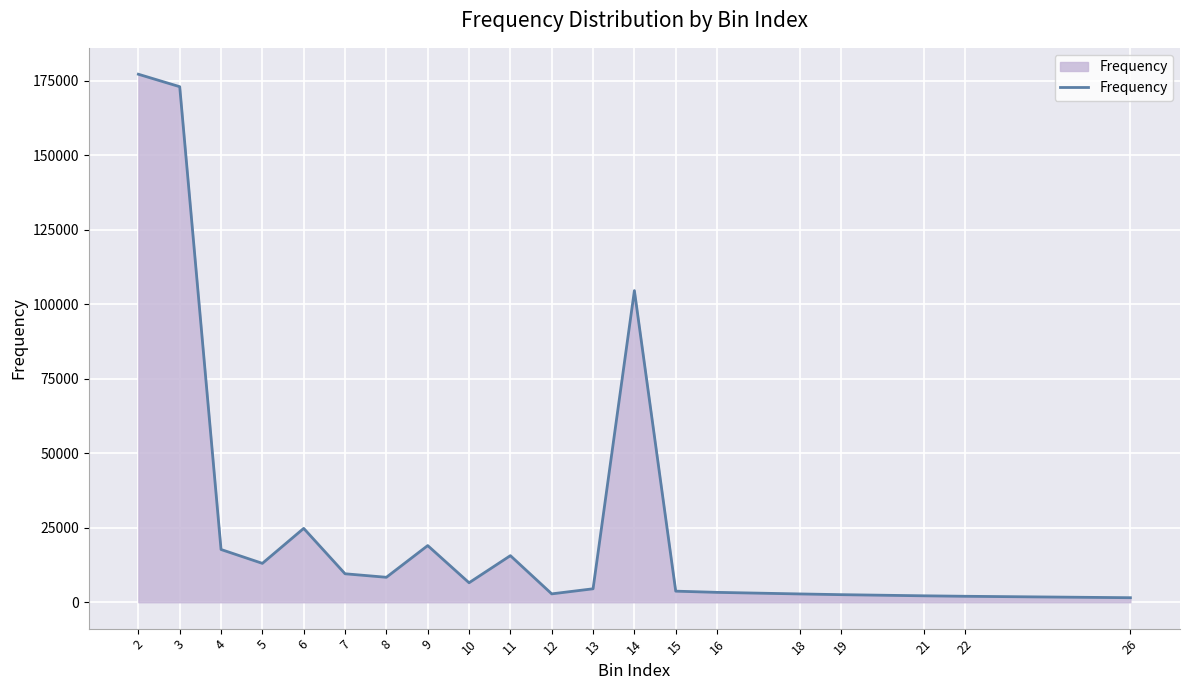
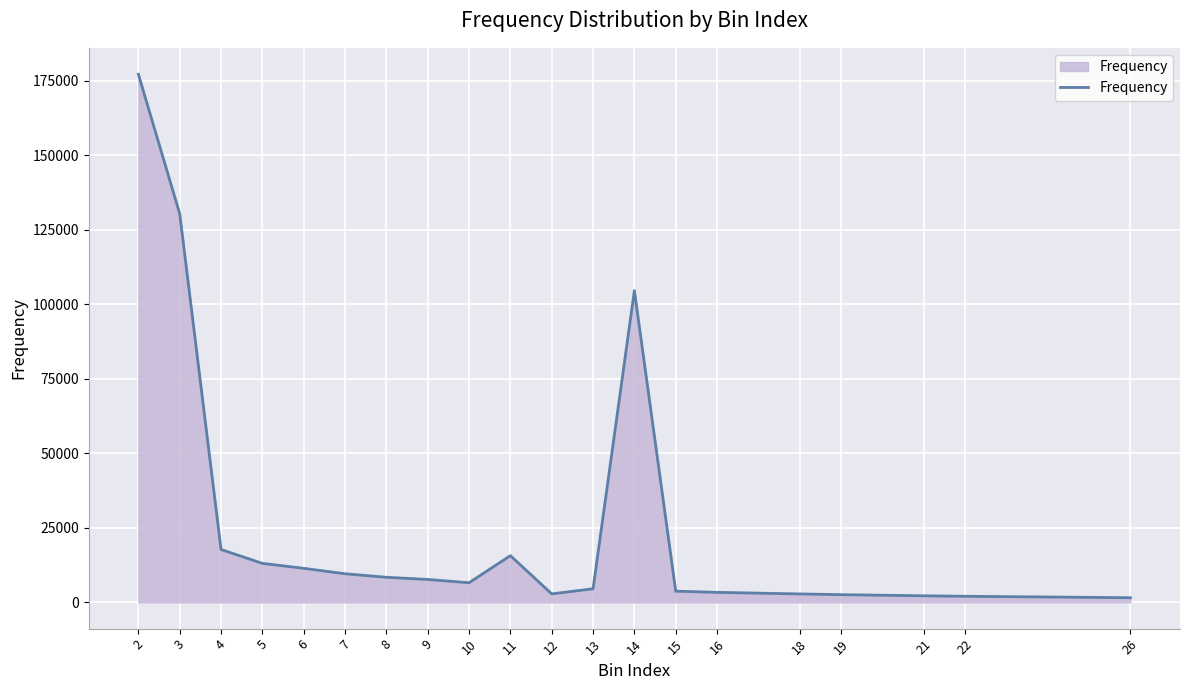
  {
    "2": 177000,
-   "3": 173000,
+   "3": 130000,
    "4": 18000,
    "5": 13000,
-   "6": 25000,
+   "6": 11000,
    "7": 10000,
    "8": 8000,
-   "9": 19000,
+   "9": 8000,
    "10": 7000,
    "11": 16000,
    "12": 3000,
    "13": 5000,
    "14": 105000,
    "15": 4000,
    "16": 3000,
    "18": 3000,
    "19": 3000,
    "21": 2000,
    "22": 2000,
    "26": 2000
  }
